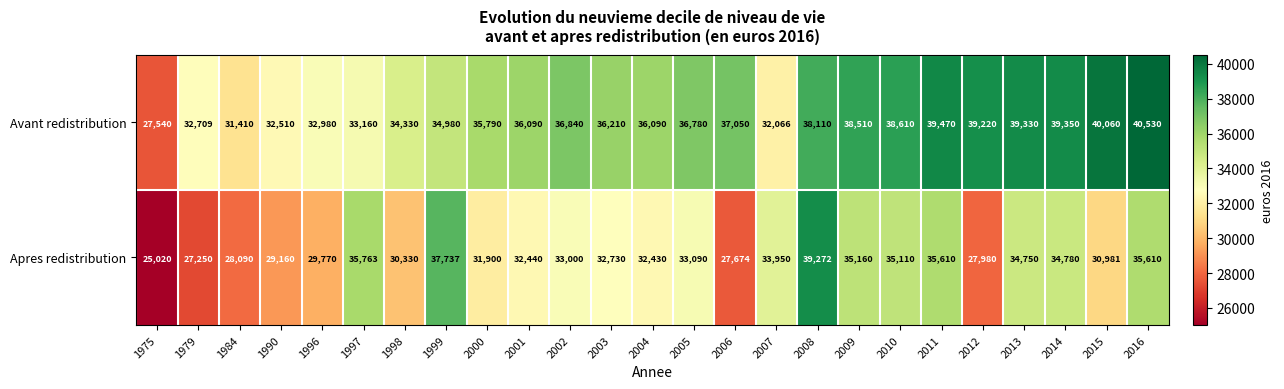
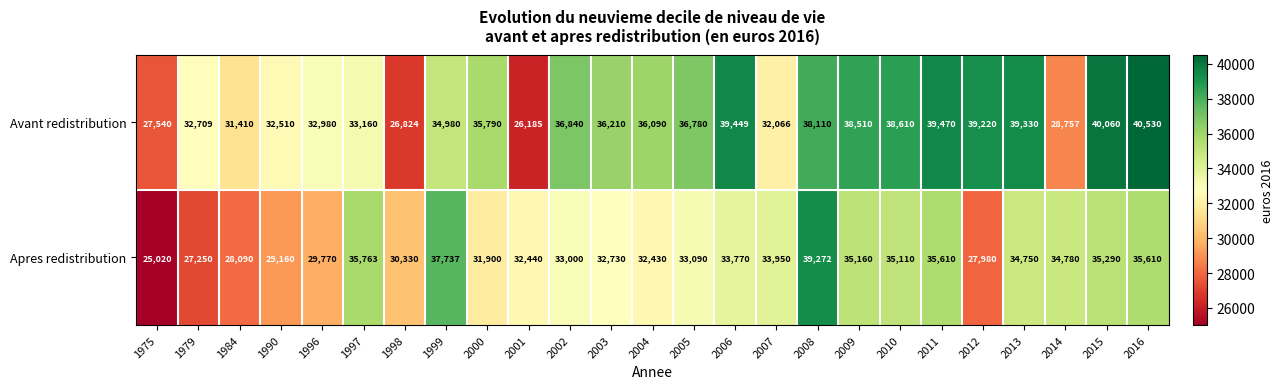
  {
    "Avant redistribution": {
      "1975": "27,540",
      "1979": "32,709",
      "1984": "31,410",
      "1990": "32,510",
      "1996": "32,980",
      "1997": "33,160",
-     "1998": "34,330",
+     "1998": "26,824",
      "1999": "34,980",
      "2000": "35,790",
-     "2001": "36,090",
+     "2001": "26,185",
      "2002": "36,840",
      "2003": "36,210",
      "2004": "36,090",
      "2005": "36,780",
-     "2006": "37,050",
+     "2006": "39,449",
      "2007": "32,066",
      "2008": "38,110",
      "2009": "38,510",
      "2010": "38,610",
      "2011": "39,470",
      "2012": "39,220",
      "2013": "39,330",
-     "2014": "39,350",
+     "2014": "28,757",
      "2015": "40,060",
      "2016": "40,530"
    },
    "Apres redistribution": {
      "1975": "25,020",
      "1979": "27,250",
      "1984": "28,090",
      "1990": "29,160",
      "1996": "29,770",
      "1997": "35,763",
      "1998": "30,330",
      "1999": "37,737",
      "2000": "31,900",
      "2001": "32,440",
      "2002": "33,000",
      "2003": "32,730",
      "2004": "32,430",
      "2005": "33,090",
-     "2006": "27,674",
+     "2006": "33,770",
      "2007": "33,950",
      "2008": "39,272",
      "2009": "35,160",
      "2010": "35,110",
      "2011": "35,610",
      "2012": "27,980",
      "2013": "34,750",
      "2014": "34,780",
-     "2015": "30,981",
+     "2015": "35,290",
      "2016": "35,610"
    }
  }
